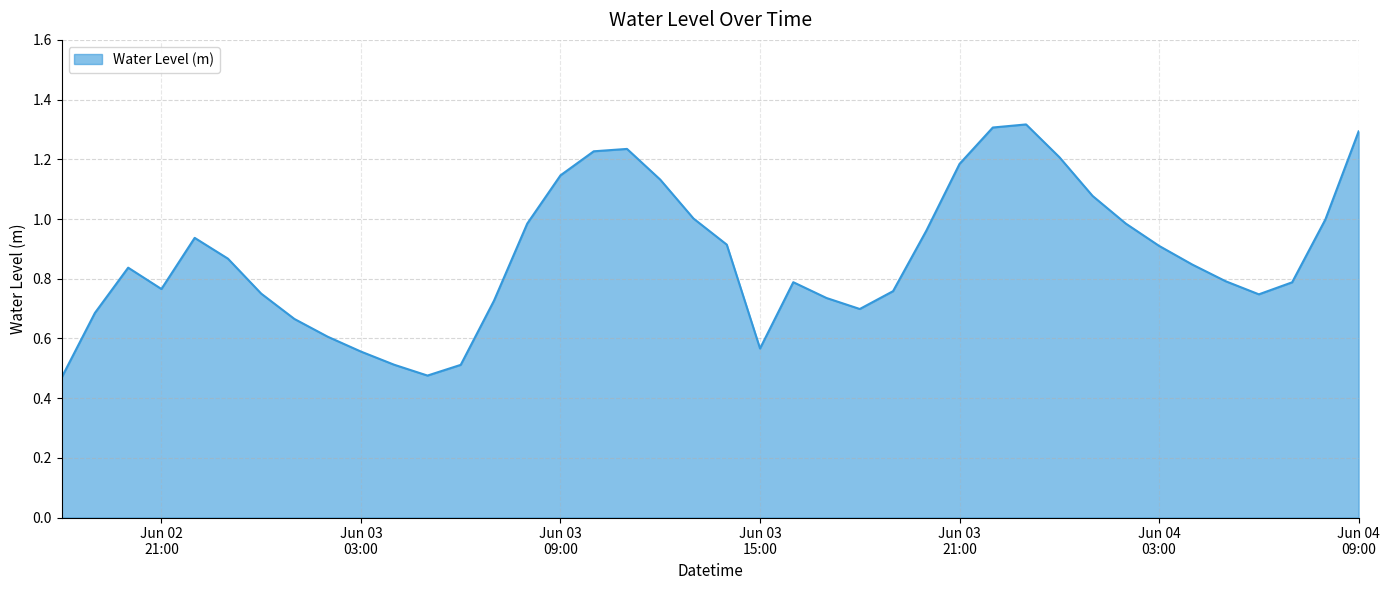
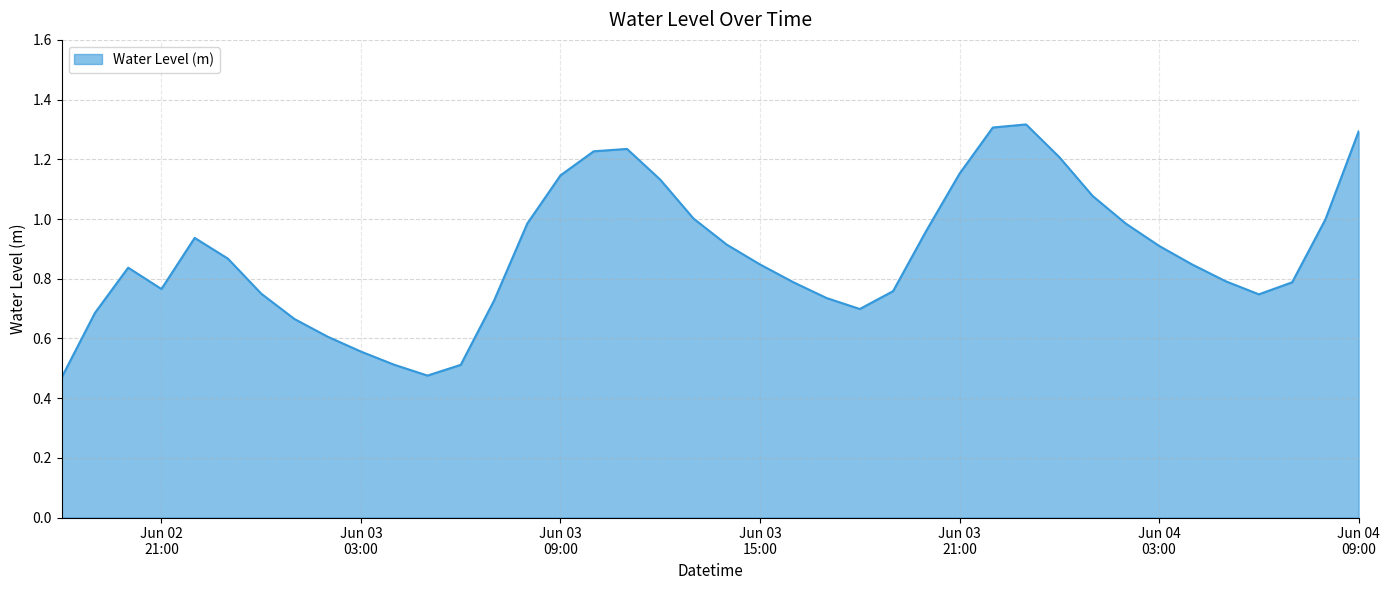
  {
    "Jun 02 21:00": 0.77,
    "Jun 03 03:00": 0.56,
    "Jun 03 09:00": 1.15,
-   "Jun 03 15:00": 0.57,
-   "Jun 03 21:00": 1.18,
+   "Jun 03 15:00": 0.85,
+   "Jun 03 21:00": 1.15,
    "Jun 04 03:00": 0.91,
    "Jun 04 09:00": 1.29
  }
